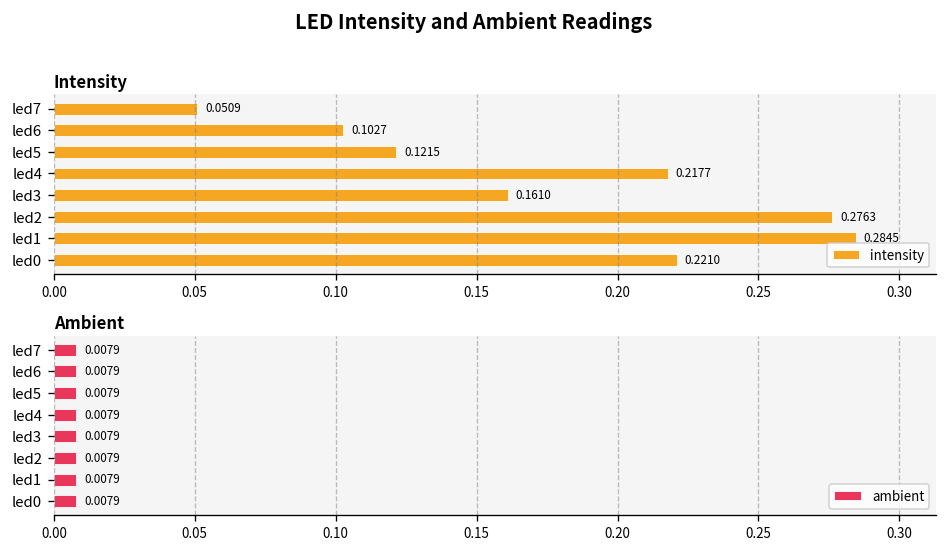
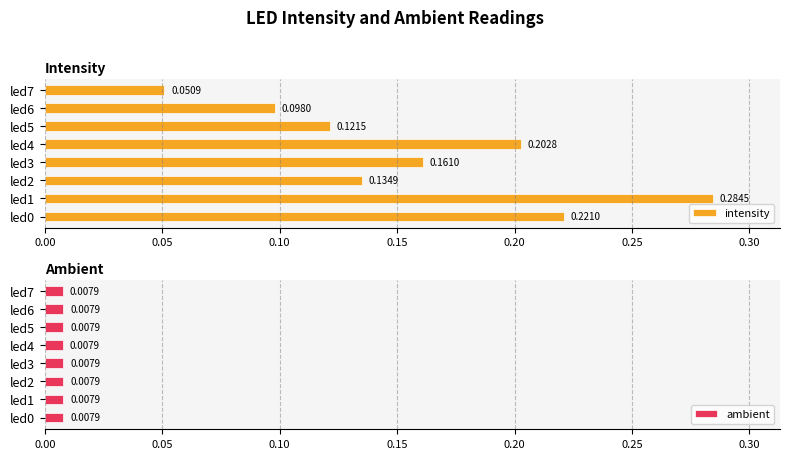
  {
    "Intensity": {
      "led7": 0.0509,
-     "led6": 0.1027,
+     "led6": 0.0980,
      "led5": 0.1215,
-     "led4": 0.2177,
+     "led4": 0.2028,
      "led3": 0.1610,
-     "led2": 0.2763,
+     "led2": 0.1349,
      "led1": 0.2845,
      "led0": 0.2210
    },
    "Ambient": {
      "led7": 0.0079,
      "led6": 0.0079,
      "led5": 0.0079,
      "led4": 0.0079,
      "led3": 0.0079,
      "led2": 0.0079,
      "led1": 0.0079,
      "led0": 0.0079
    }
  }
